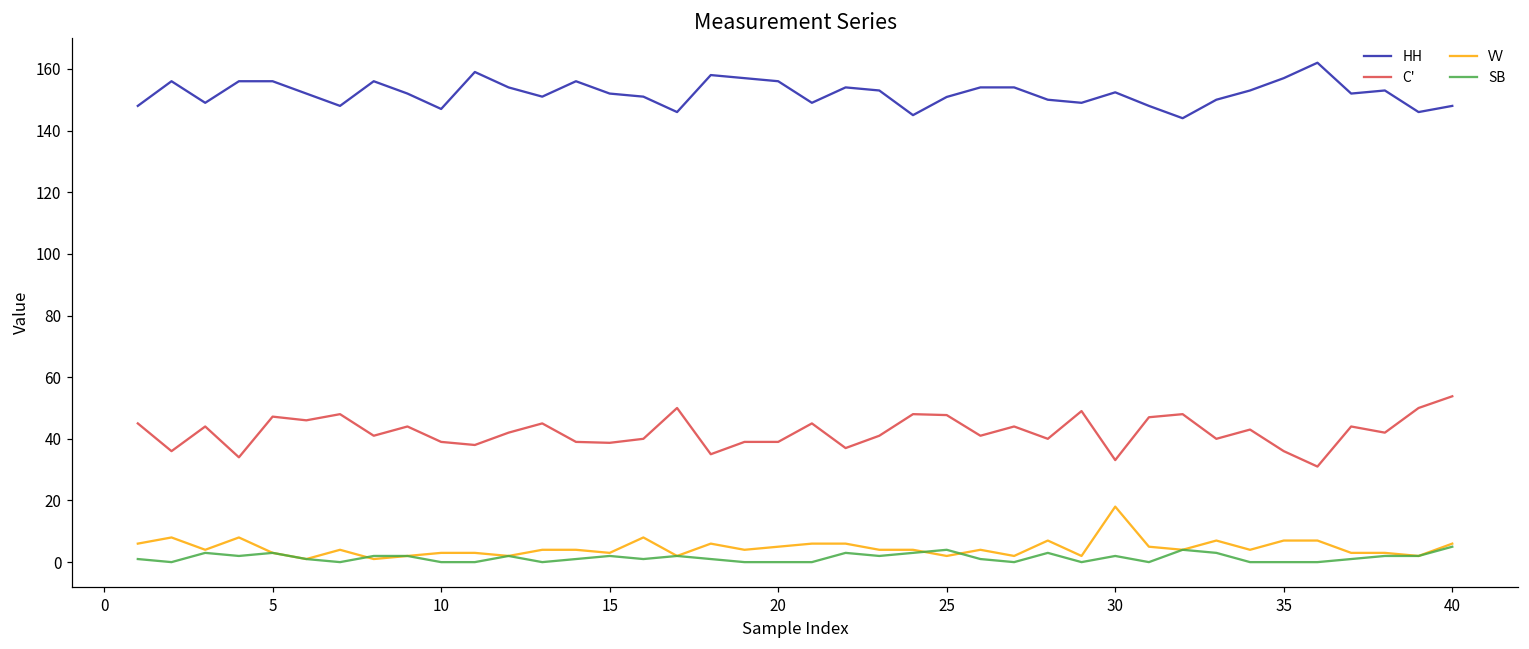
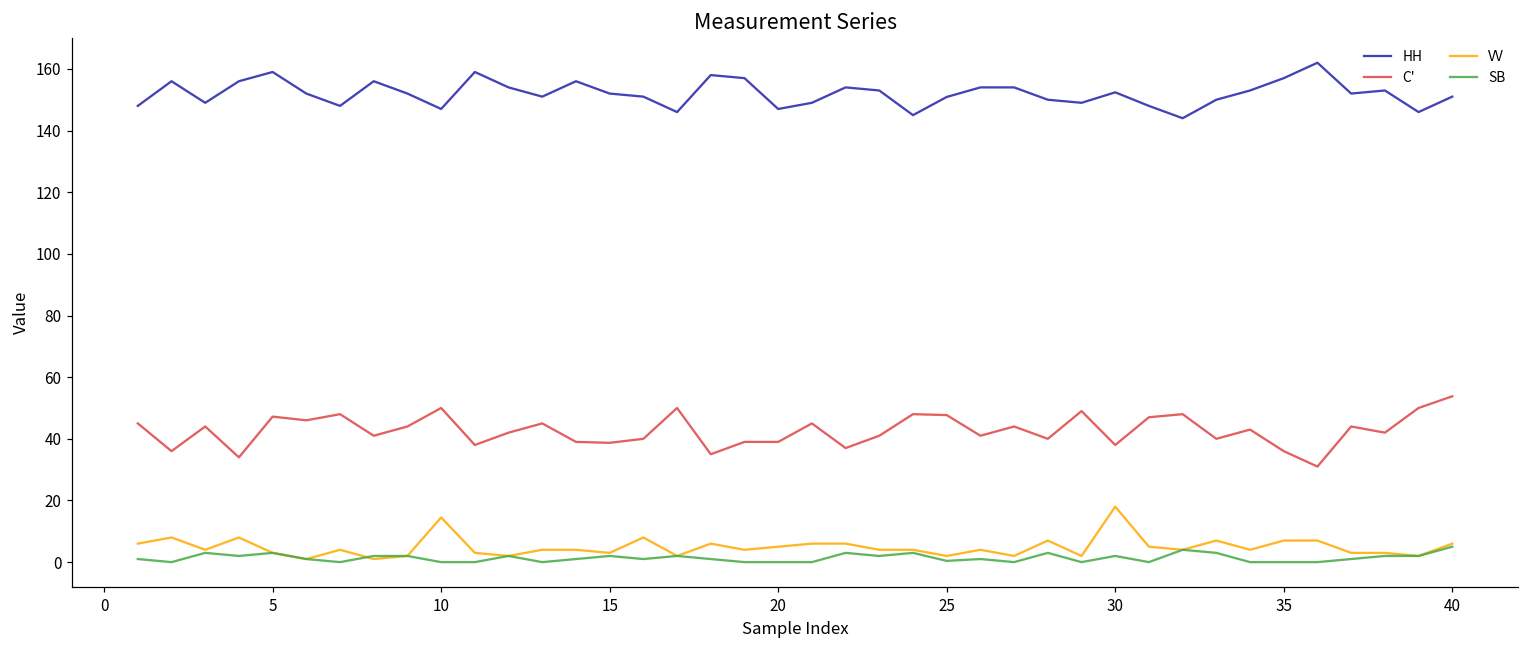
  {
    "HH": {
-     "5": 156,
+     "5": 159,
      "10": 147,
      "15": 152,
-     "20": 156,
+     "20": 147,
      "25": 151,
      "30": 152,
      "35": 157,
-     "40": 148
+     "40": 151
    },
    "C'": {
      "5": 47,
-     "10": 39,
+     "10": 50,
      "15": 39,
      "20": 39,
      "25": 48,
-     "30": 33,
+     "30": 38,
      "35": 36,
      "40": 54
    },
    "VV": {
-     "10": 3,
+     "10": 15,
      "15": 3,
      "20": 5,
      "25": 2,
      "30": 18,
      "35": 7,
      "40": 6
    },
    "SB": {
      "10": 0,
      "15": 2,
      "20": 0,
-     "25": 4,
+     "25": 0,
      "30": 2,
      "35": 0,
      "40": 5
    }
  }
